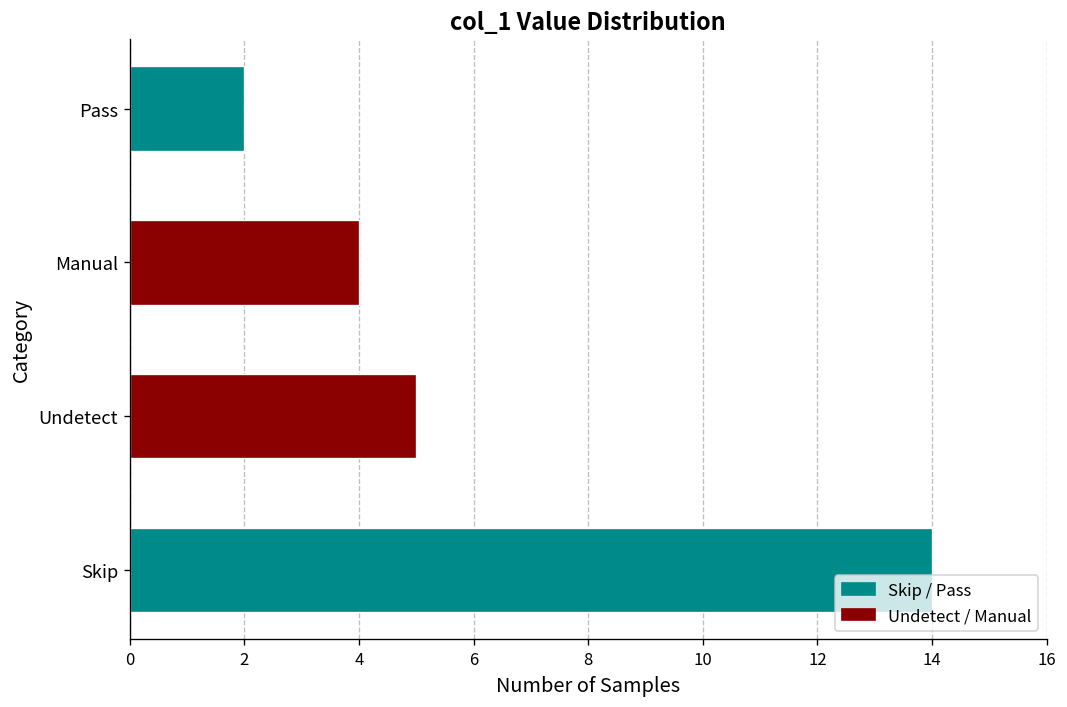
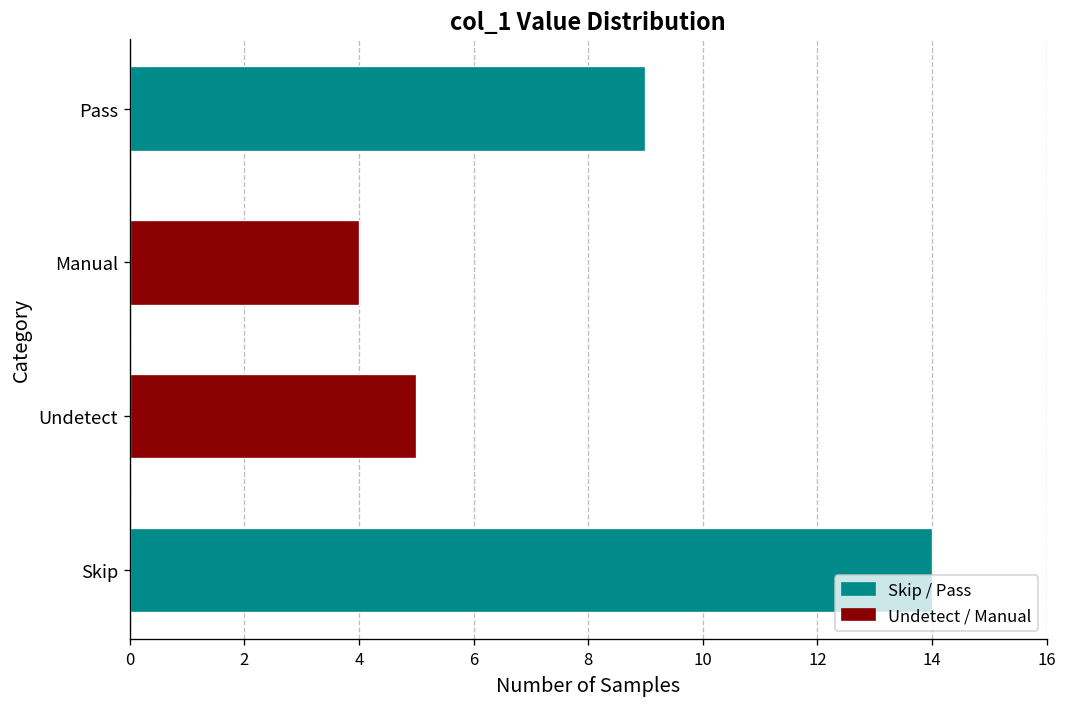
  {
-   "Pass": 2,
+   "Pass": 9,
    "Manual": 4,
    "Undetect": 5,
    "Skip": 14
  }
